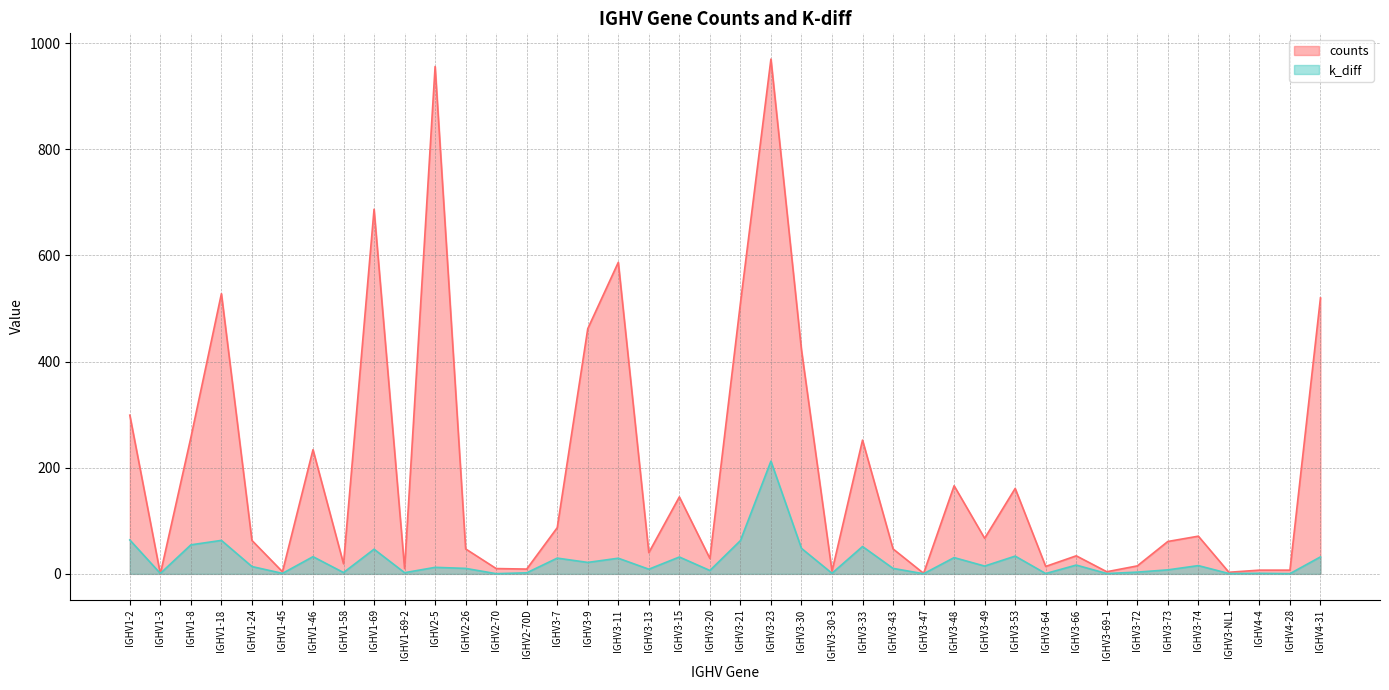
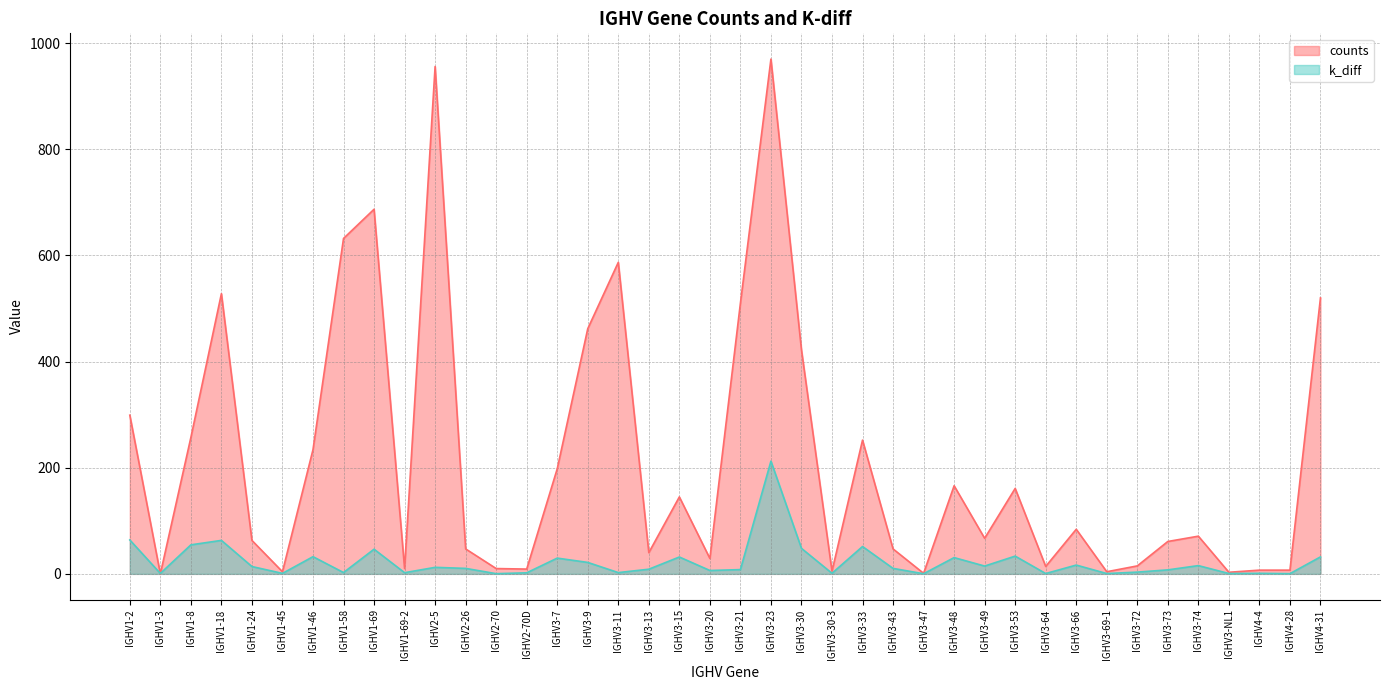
  {
    "counts": {
      "IGHV1-2": 300,
      "IGHV1-8": 260,
      "IGHV1-18": 530,
      "IGHV1-24": 60,
      "IGHV1-46": 230,
-     "IGHV1-58": 20,
+     "IGHV1-58": 630,
      "IGHV1-69": 690,
      "IGHV1-69-2": 10,
      "IGHV2-5": 960,
      "IGHV2-26": 50,
      "IGHV2-70": 10,
      "IGHV2-70D": 10,
-     "IGHV3-7": 90,
+     "IGHV3-7": 200,
      "IGHV3-9": 460,
      "IGHV3-11": 590,
      "IGHV3-13": 40,
      "IGHV3-15": 150,
      "IGHV3-20": 30,
      "IGHV3-21": 510,
      "IGHV3-23": 970,
      "IGHV3-30": 420,
      "IGHV3-33": 250,
      "IGHV3-43": 50,
      "IGHV3-48": 170,
      "IGHV3-49": 70,
      "IGHV3-53": 160,
      "IGHV3-64": 10,
-     "IGHV3-66": 30,
+     "IGHV3-66": 80,
      "IGHV3-72": 20,
      "IGHV3-73": 60,
      "IGHV3-74": 70,
      "IGHV4-4": 10,
      "IGHV4-28": 10,
      "IGHV4-31": 520
    },
    "k_diff": {
      "IGHV1-2": 60,
      "IGHV1-8": 50,
      "IGHV1-18": 60,
      "IGHV1-24": 10,
      "IGHV1-46": 30,
      "IGHV1-58": 0,
      "IGHV1-69": 50,
      "IGHV1-69-2": 0,
      "IGHV2-5": 10,
      "IGHV2-26": 10,
      "IGHV2-70": 0,
      "IGHV2-70D": 0,
      "IGHV3-7": 30,
      "IGHV3-9": 20,
-     "IGHV3-11": 30,
+     "IGHV3-11": 0,
      "IGHV3-13": 10,
      "IGHV3-15": 30,
      "IGHV3-20": 10,
-     "IGHV3-21": 60,
+     "IGHV3-21": 10,
      "IGHV3-23": 210,
      "IGHV3-30": 50,
      "IGHV3-33": 50,
      "IGHV3-43": 10,
      "IGHV3-48": 30,
      "IGHV3-49": 10,
      "IGHV3-53": 30,
      "IGHV3-64": 0,
      "IGHV3-66": 20,
      "IGHV3-72": 0,
      "IGHV3-73": 10,
      "IGHV3-74": 20,
      "IGHV4-4": 0,
      "IGHV4-28": 0,
      "IGHV4-31": 30
    }
  }
